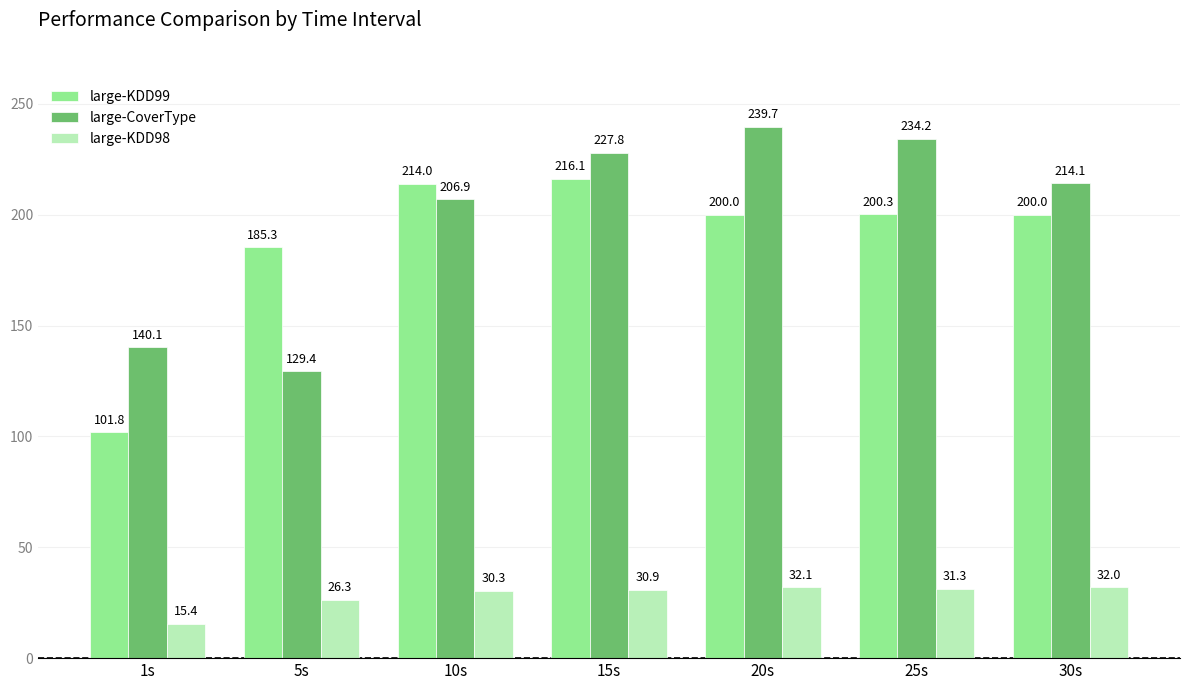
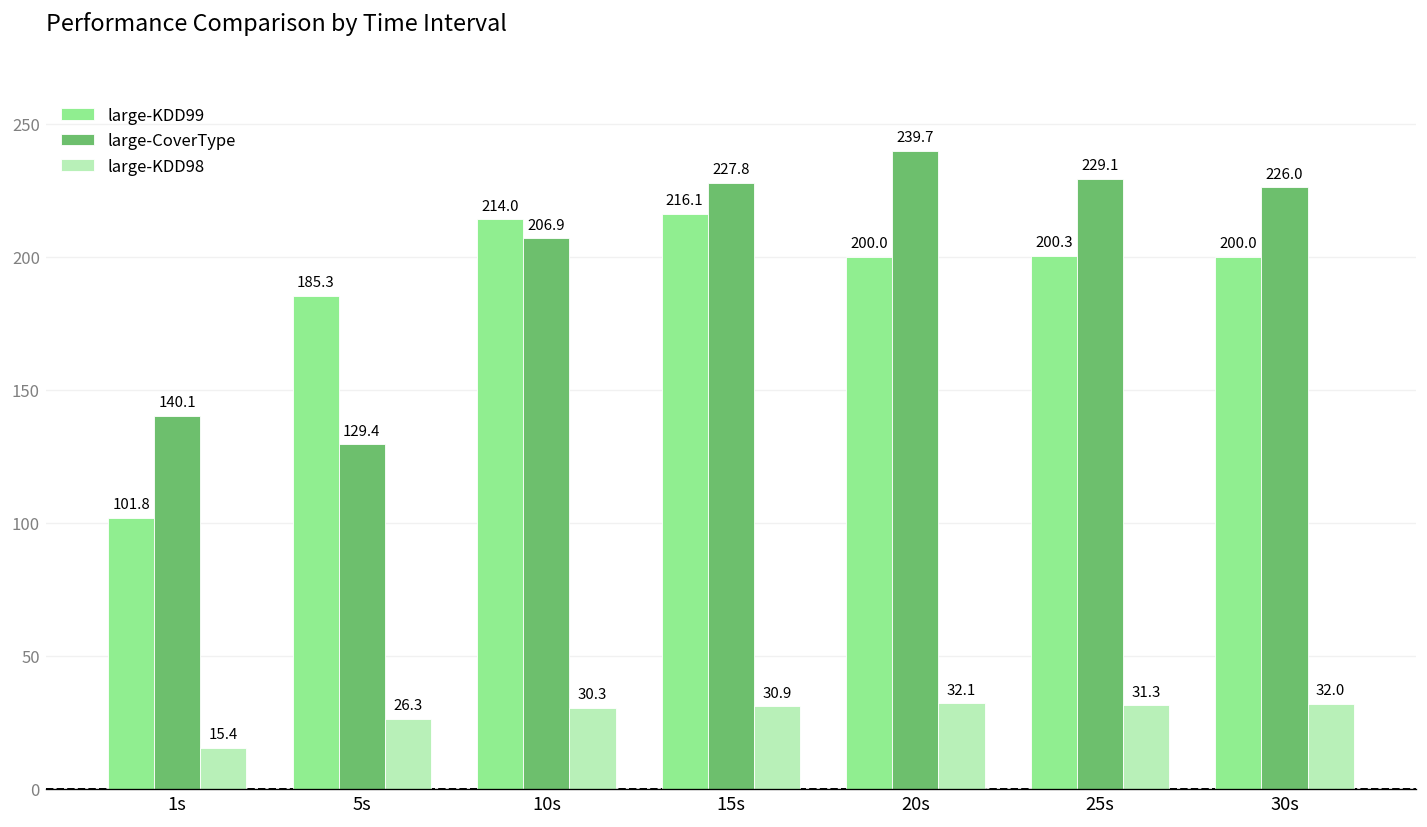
  {
    "large-CoverType": {
      "1s": 140.1,
      "5s": 129.4,
      "10s": 206.9,
      "15s": 227.8,
      "20s": 239.7,
-     "25s": 234.2,
-     "30s": 214.1
+     "25s": 229.1,
+     "30s": 226.0
    }
  }
